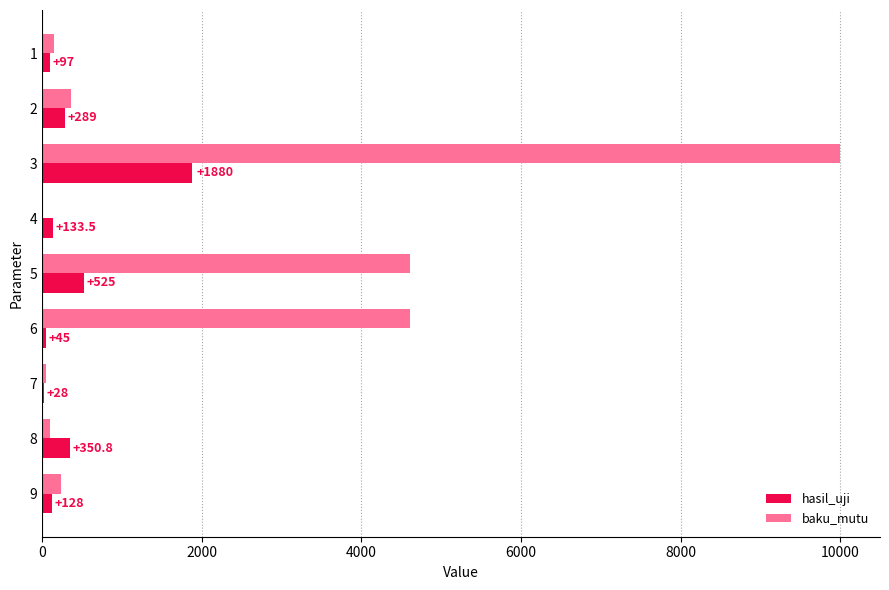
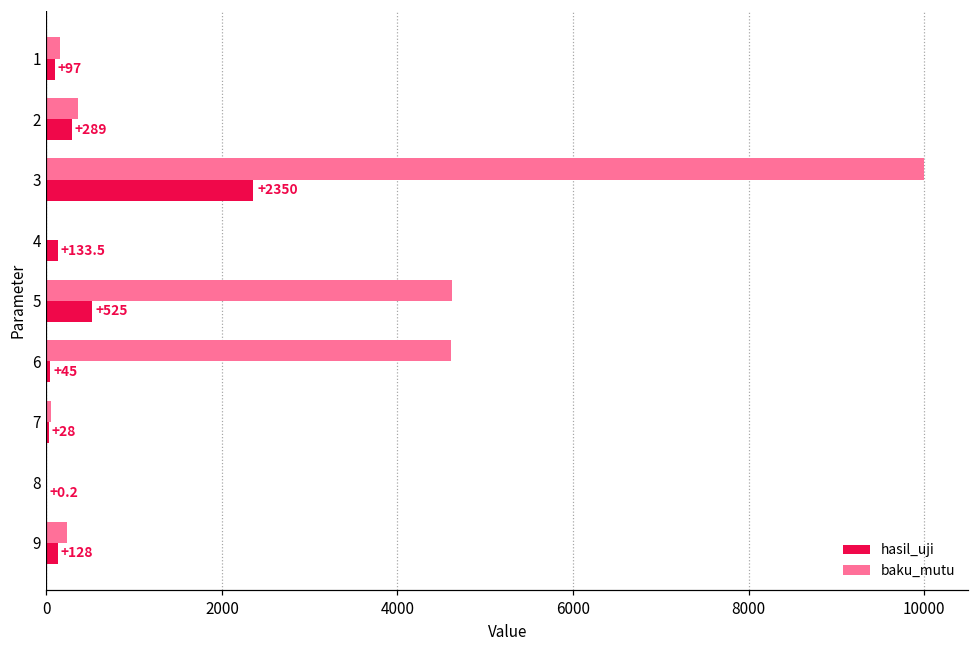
  {
    "hasil_uji": {
      "1": "+97",
      "2": "+289",
-     "3": "+1880",
+     "3": "+2350",
      "4": "+133.5",
      "5": "+525",
      "6": "+45",
      "7": "+28",
-     "8": "+350.8",
+     "8": "+0.2",
      "9": "+128"
    },
    "baku_mutu": {
      "1": "200",
      "2": "400",
      "3": "10000",
      "5": "4600",
      "6": "4600",
      "7": "100",
-     "8": "100",
+     "8": "0",
      "9": "200"
    }
  }
